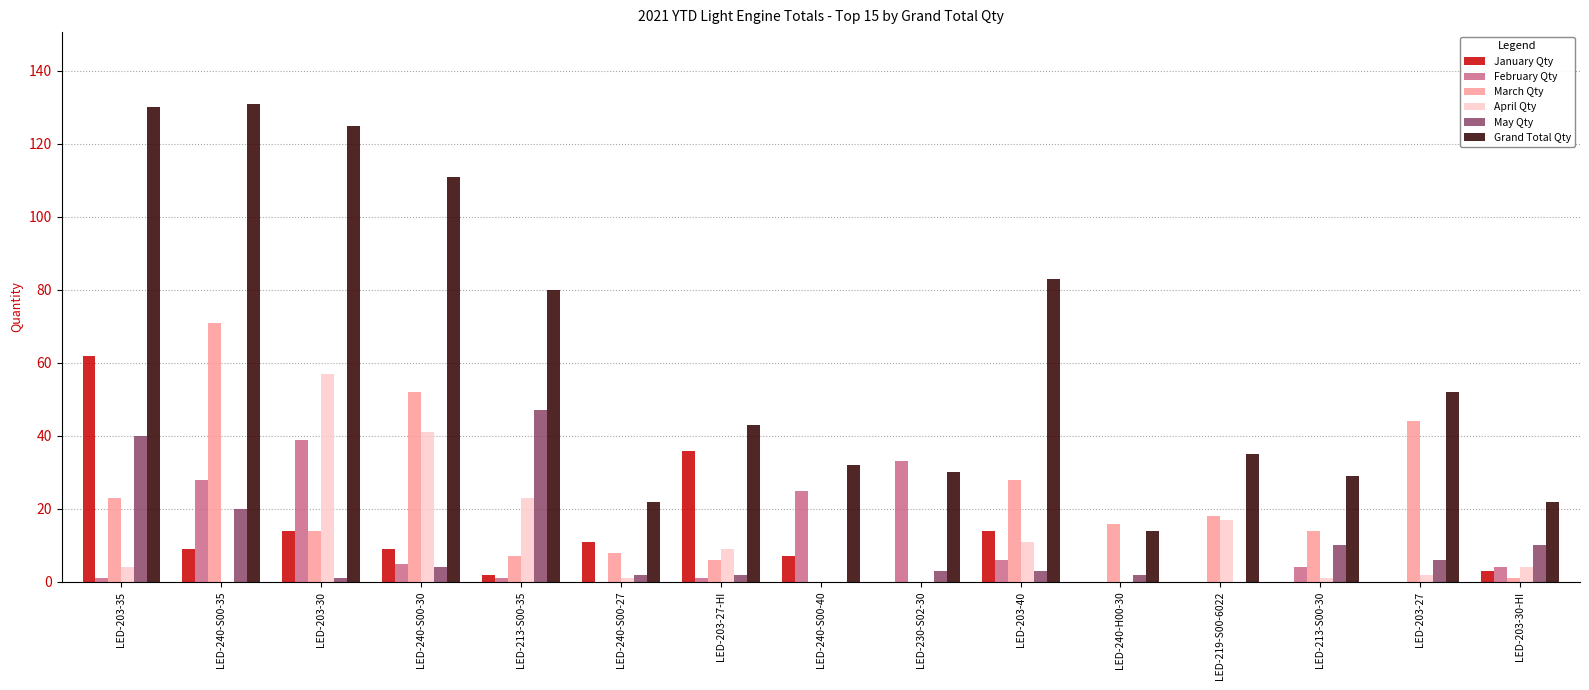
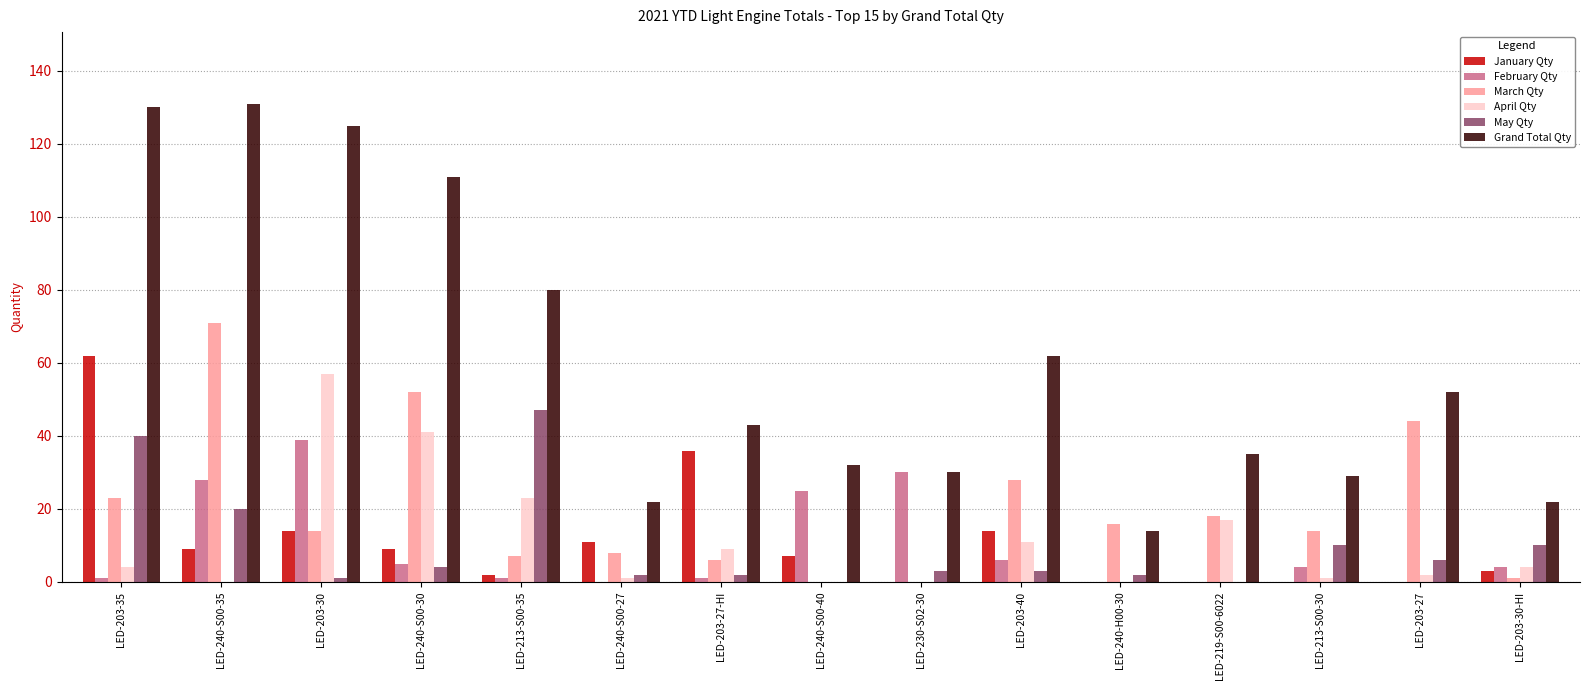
  {
    "January Qty": {
      "LED-203-35": 62,
      "LED-240-S00-35": 9,
      "LED-203-30": 14,
      "LED-240-S00-30": 9,
      "LED-213-S00-35": 2,
      "LED-240-S00-27": 11,
      "LED-203-27-HI": 36,
      "LED-240-S00-40": 7,
      "LED-230-S02-30": 0,
      "LED-203-40": 14,
      "LED-240-H00-30": 0,
      "LED-219-S00-6022": 0,
      "LED-213-S00-30": 0,
      "LED-203-27": 0,
      "LED-203-30-HI": 3
    },
    "February Qty": {
      "LED-203-35": 1,
      "LED-240-S00-35": 28,
      "LED-203-30": 39,
      "LED-240-S00-30": 5,
      "LED-213-S00-35": 1,
      "LED-240-S00-27": 0,
      "LED-203-27-HI": 1,
      "LED-240-S00-40": 25,
-     "LED-230-S02-30": 33,
+     "LED-230-S02-30": 30,
      "LED-203-40": 6,
      "LED-240-H00-30": 0,
      "LED-219-S00-6022": 0,
      "LED-213-S00-30": 4,
      "LED-203-27": 0,
      "LED-203-30-HI": 4
    },
    "March Qty": {
      "LED-203-35": 23,
      "LED-240-S00-35": 71,
      "LED-203-30": 14,
      "LED-240-S00-30": 52,
      "LED-213-S00-35": 7,
      "LED-240-S00-27": 8,
      "LED-203-27-HI": 6,
      "LED-240-S00-40": 0,
      "LED-230-S02-30": 0,
      "LED-203-40": 28,
      "LED-240-H00-30": 16,
      "LED-219-S00-6022": 18,
      "LED-213-S00-30": 14,
      "LED-203-27": 44,
      "LED-203-30-HI": 1
    },
    "April Qty": {
      "LED-203-35": 4,
      "LED-240-S00-35": 0,
      "LED-203-30": 57,
      "LED-240-S00-30": 41,
      "LED-213-S00-35": 23,
      "LED-240-S00-27": 1,
      "LED-203-27-HI": 9,
      "LED-240-S00-40": 0,
      "LED-230-S02-30": 0,
      "LED-203-40": 11,
      "LED-240-H00-30": 0,
      "LED-219-S00-6022": 17,
      "LED-213-S00-30": 1,
      "LED-203-27": 2,
      "LED-203-30-HI": 4
    },
    "May Qty": {
      "LED-203-35": 40,
      "LED-240-S00-35": 20,
      "LED-203-30": 1,
      "LED-240-S00-30": 4,
      "LED-213-S00-35": 47,
      "LED-240-S00-27": 2,
      "LED-203-27-HI": 2,
      "LED-240-S00-40": 0,
      "LED-230-S02-30": 3,
      "LED-203-40": 3,
      "LED-240-H00-30": 2,
      "LED-219-S00-6022": 0,
      "LED-213-S00-30": 10,
      "LED-203-27": 6,
      "LED-203-30-HI": 10
    },
    "Grand Total Qty": {
      "LED-203-35": 130,
      "LED-240-S00-35": 131,
      "LED-203-30": 125,
      "LED-240-S00-30": 111,
      "LED-213-S00-35": 80,
      "LED-240-S00-27": 22,
      "LED-203-27-HI": 43,
      "LED-240-S00-40": 32,
      "LED-230-S02-30": 30,
-     "LED-203-40": 83,
+     "LED-203-40": 62,
      "LED-240-H00-30": 14,
      "LED-219-S00-6022": 35,
      "LED-213-S00-30": 29,
      "LED-203-27": 52,
      "LED-203-30-HI": 22
    }
  }
